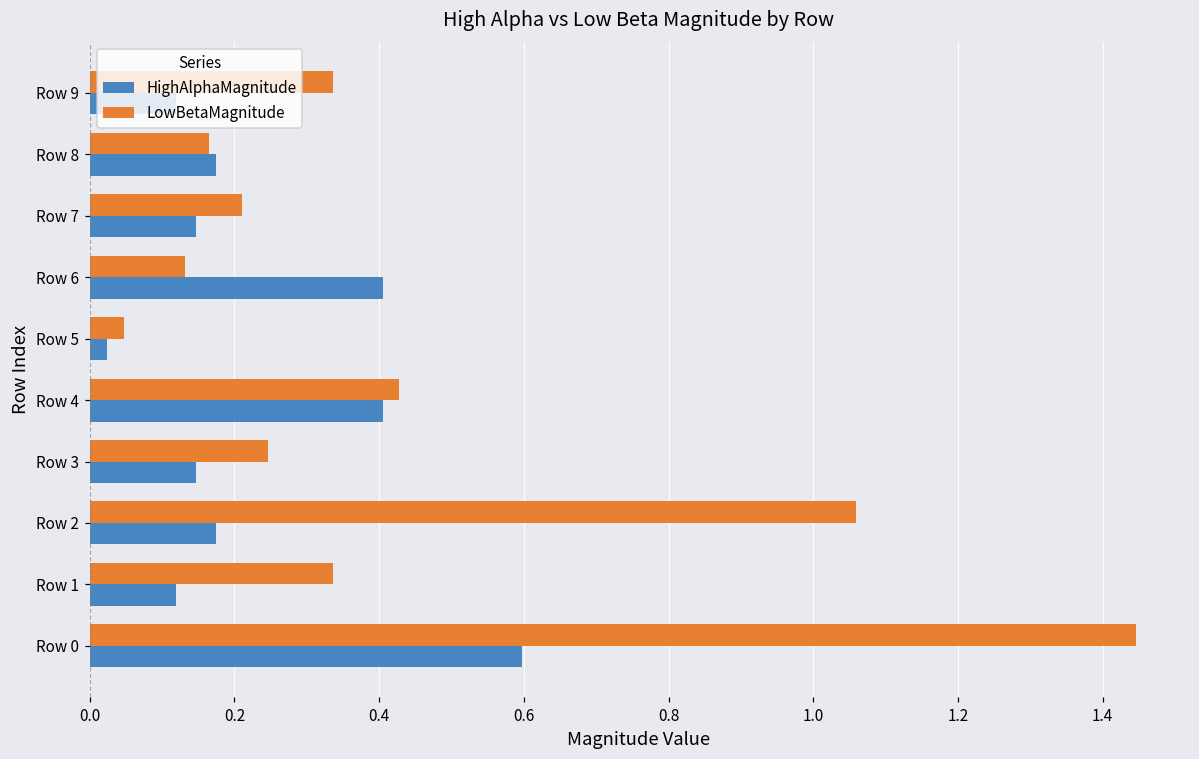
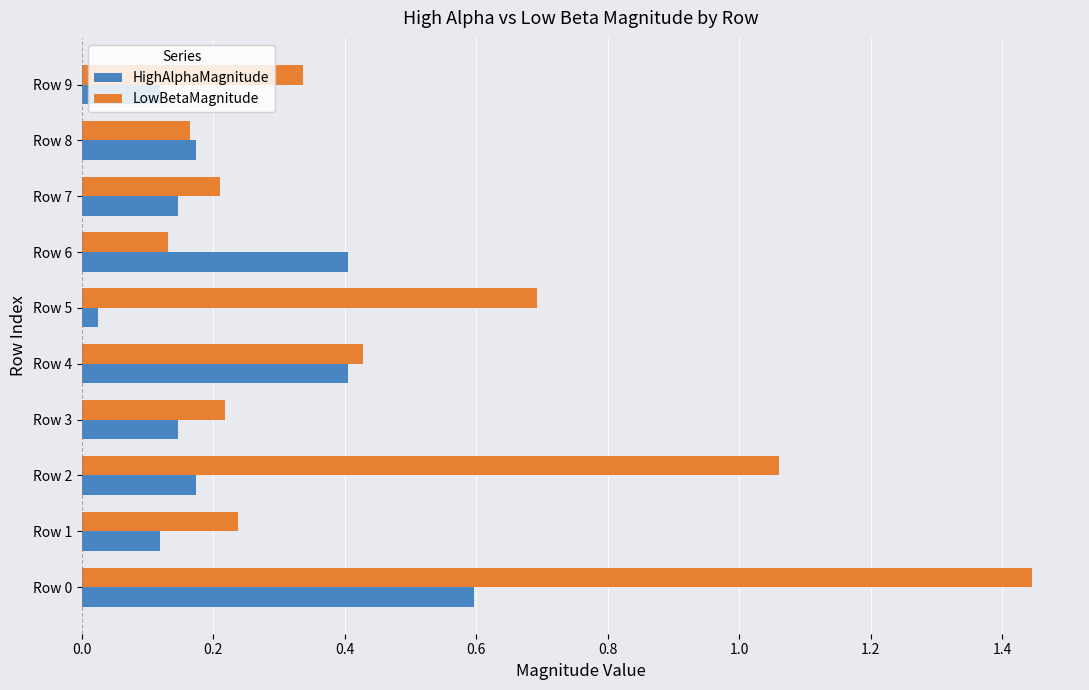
  {
    "HighAlphaMagnitude": {
      "Row 8": 0.17,
      "Row 7": 0.15,
      "Row 6": 0.41,
      "Row 5": 0.02,
      "Row 4": 0.41,
      "Row 3": 0.15,
      "Row 2": 0.17,
      "Row 1": 0.12,
      "Row 0": 0.60
    },
    "LowBetaMagnitude": {
      "Row 9": 0.34,
      "Row 8": 0.16,
      "Row 7": 0.21,
      "Row 6": 0.13,
-     "Row 5": 0.05,
+     "Row 5": 0.69,
      "Row 4": 0.43,
-     "Row 3": 0.25,
+     "Row 3": 0.22,
      "Row 2": 1.06,
-     "Row 1": 0.34,
+     "Row 1": 0.24,
      "Row 0": 1.45
    }
  }
